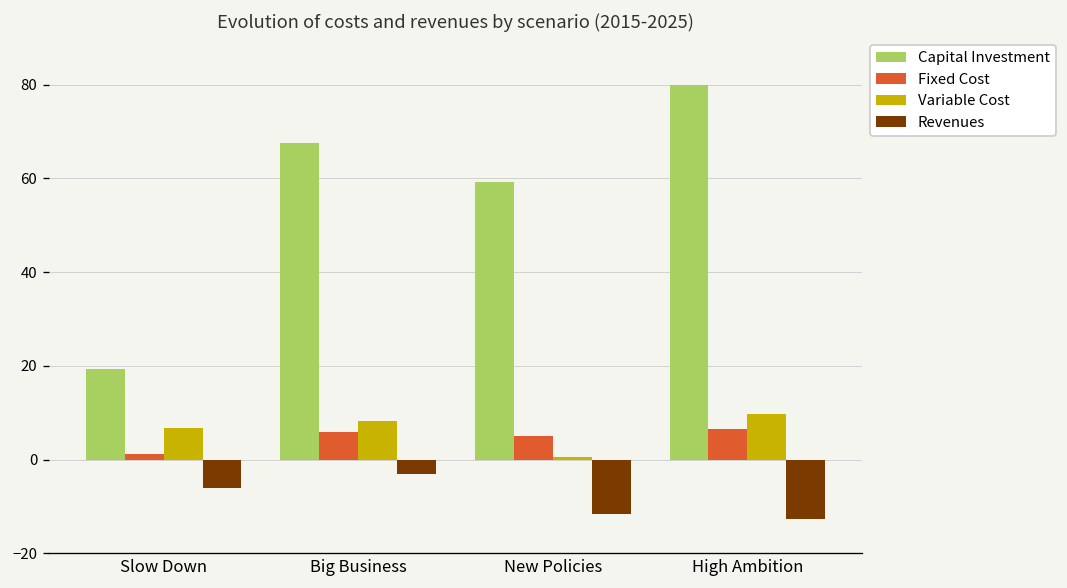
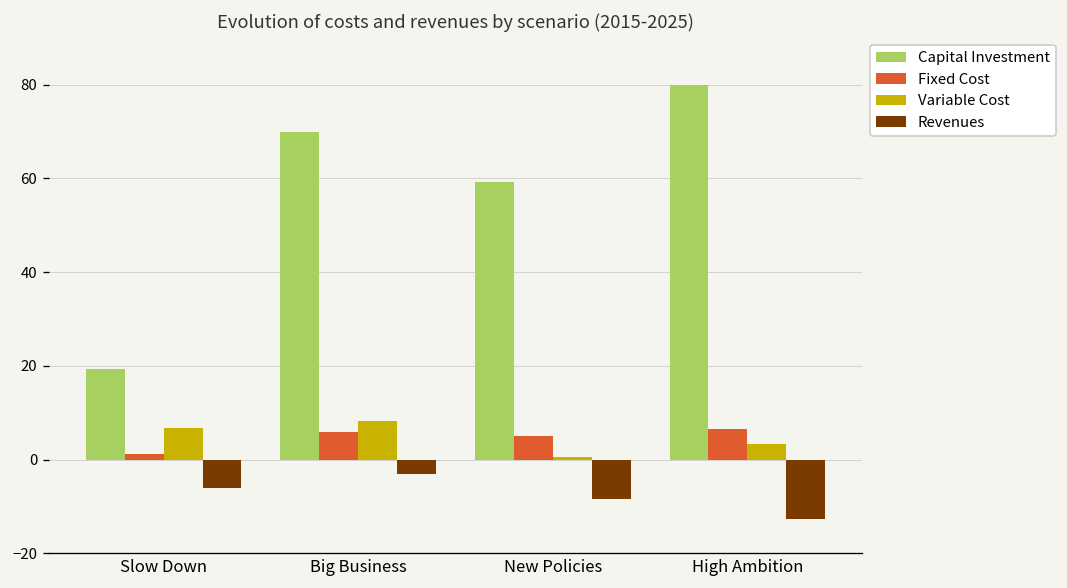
  {
    "Capital Investment": {
      "Slow Down": 19,
-     "Big Business": 68,
+     "Big Business": 70,
      "New Policies": 59,
      "High Ambition": 80
    },
    "Fixed Cost": {
      "Slow Down": 1,
      "Big Business": 6,
      "New Policies": 5,
      "High Ambition": 7
    },
    "Variable Cost": {
      "Slow Down": 7,
      "Big Business": 8,
      "New Policies": 1,
-     "High Ambition": 10
+     "High Ambition": 3
    },
    "Revenues": {
      "Slow Down": -6,
      "Big Business": -3,
-     "New Policies": -12,
+     "New Policies": -8,
      "High Ambition": -13
    }
  }
